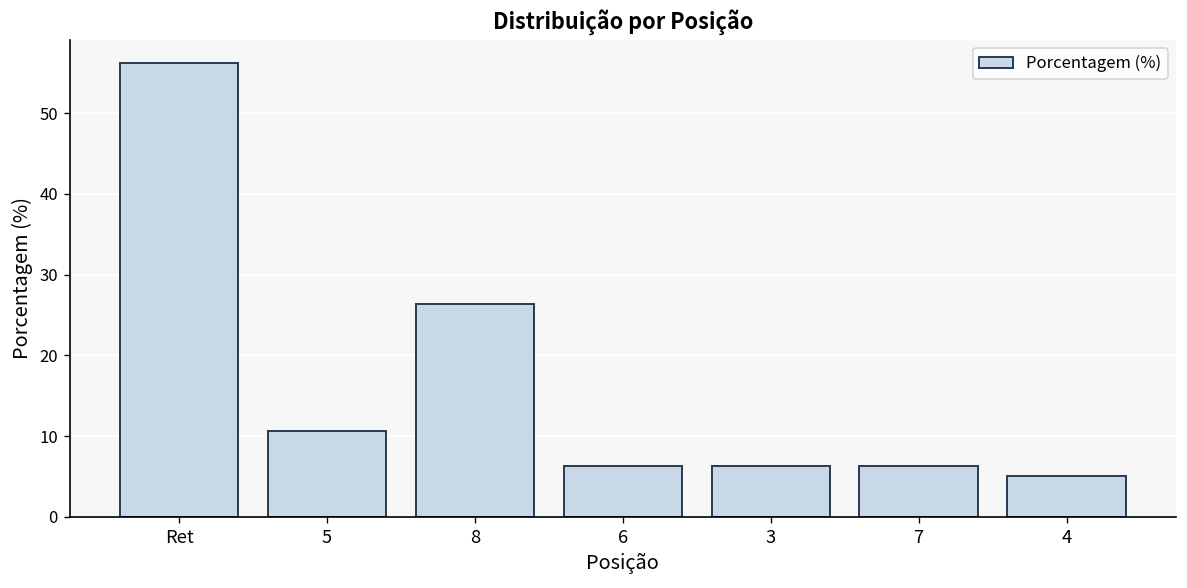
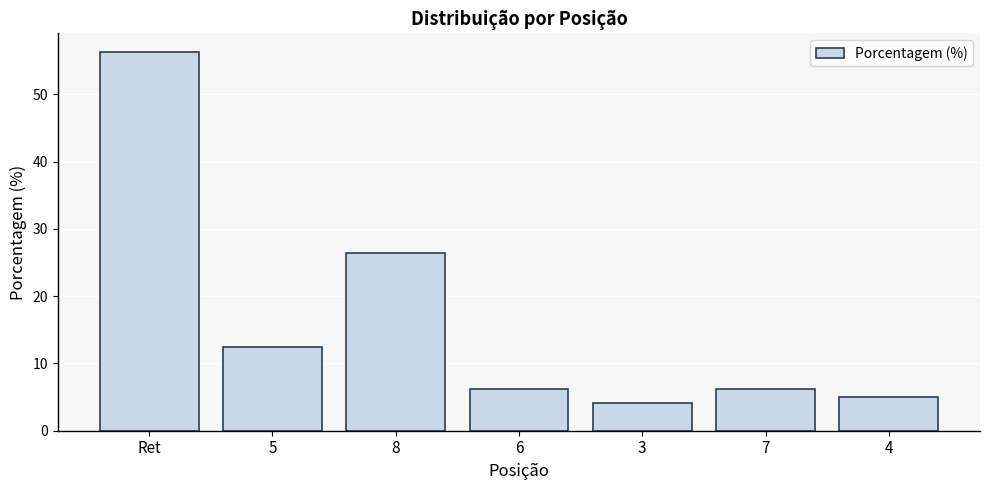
  {
    "Ret": 56,
-   "5": 11,
+   "5": 13,
    "8": 26,
    "6": 6,
-   "3": 6,
+   "3": 4,
    "7": 6,
    "4": 5
  }
